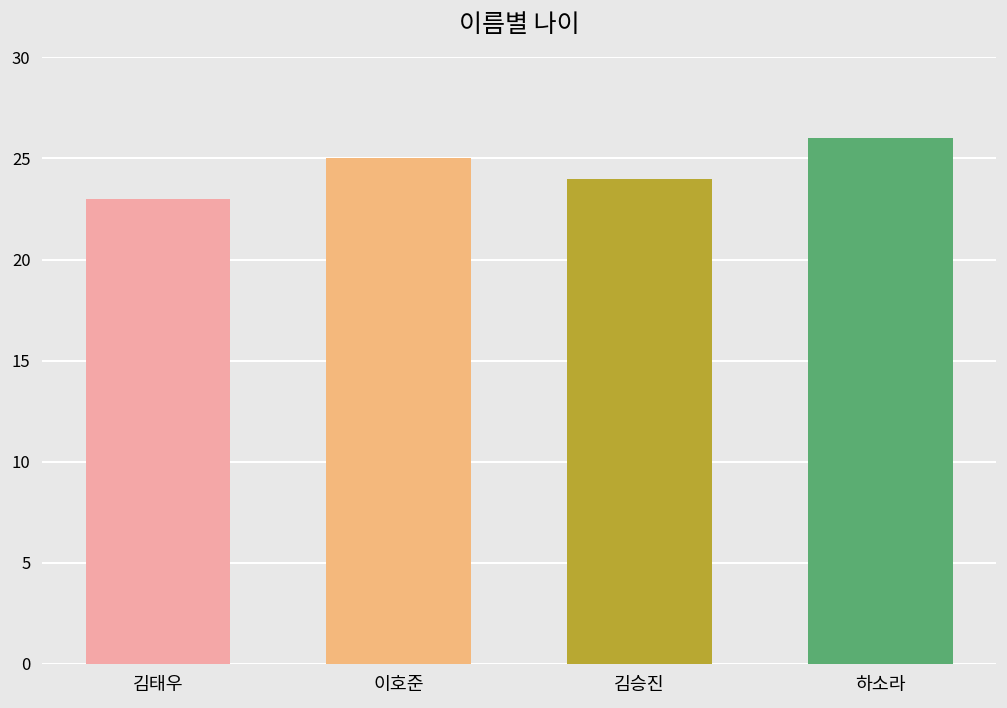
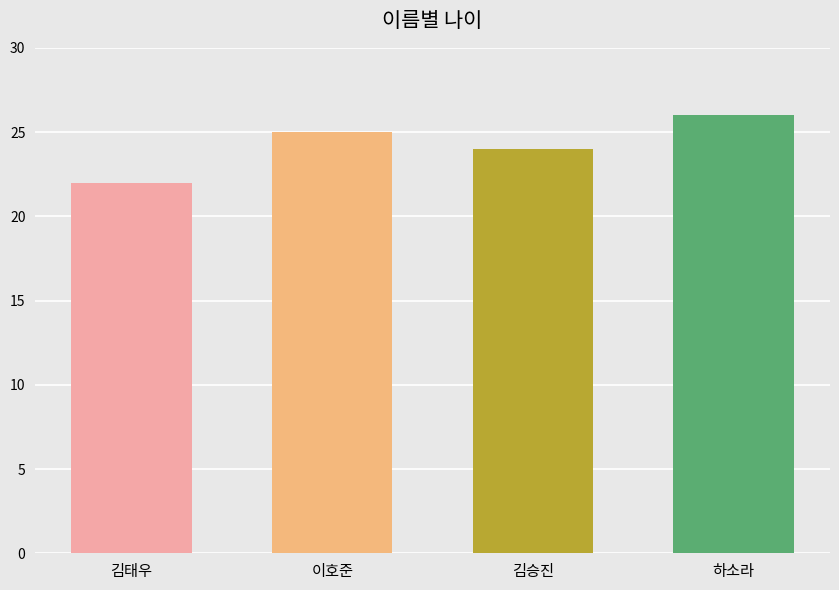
  {
-   "김태우": 23,
+   "김태우": 22,
    "이호준": 25,
    "김승진": 24,
    "하소라": 26
  }
